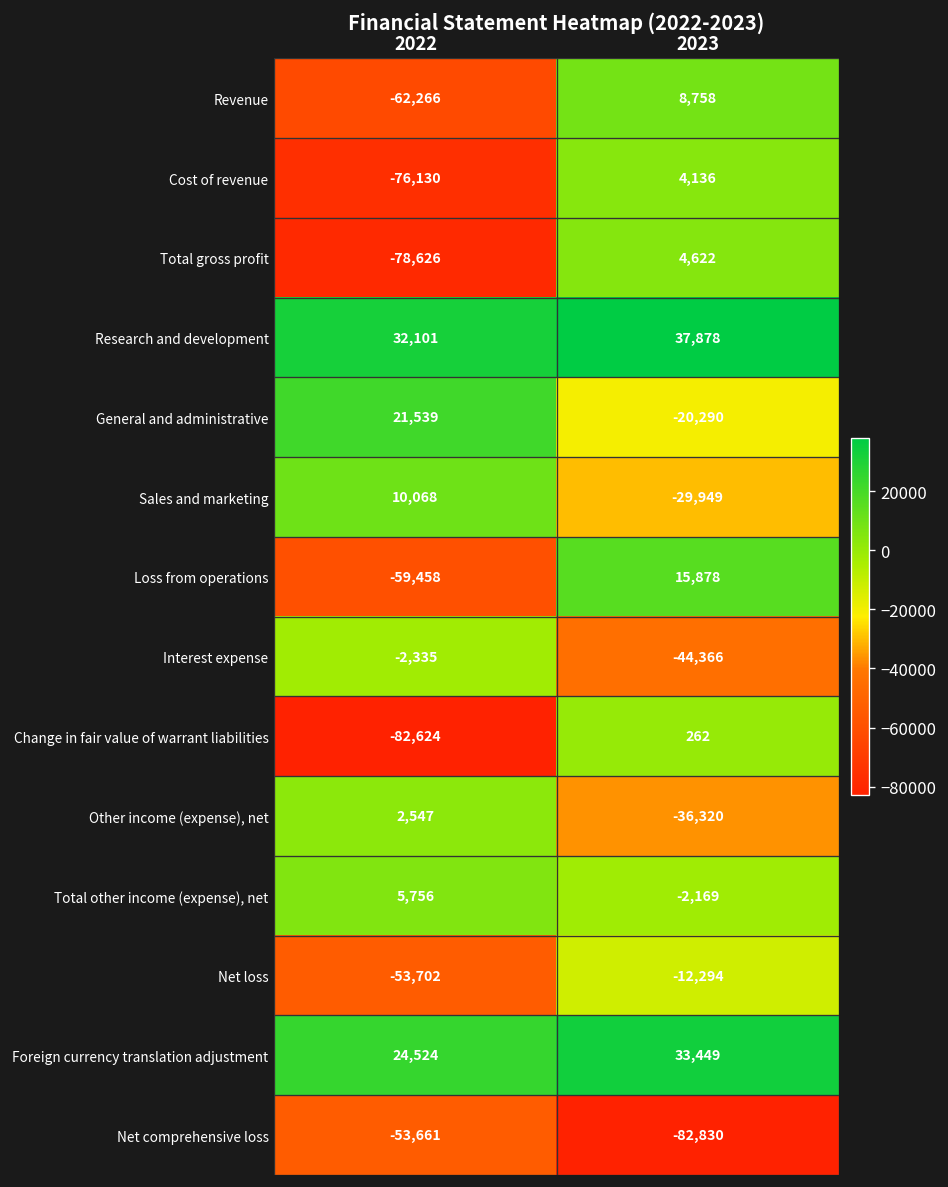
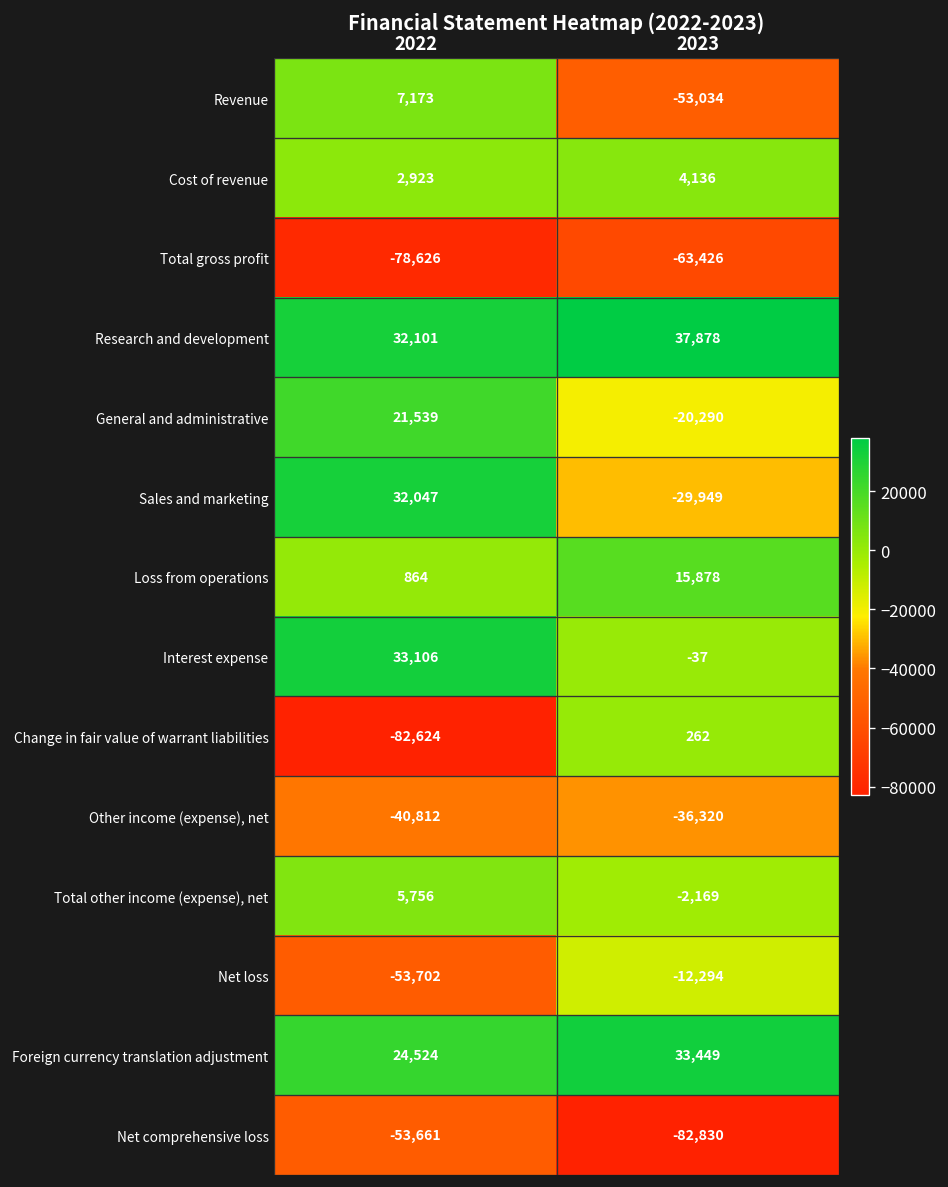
  {
    "Revenue": {
-     "2022": "-62,266",
-     "2023": "8,758"
+     "2022": "7,173",
+     "2023": "-53,034"
    },
    "Cost of revenue": {
-     "2022": "-76,130",
+     "2022": "2,923",
      "2023": "4,136"
    },
    "Total gross profit": {
      "2022": "-78,626",
-     "2023": "4,622"
+     "2023": "-63,426"
    },
    "Research and development": {
      "2022": "32,101",
      "2023": "37,878"
    },
    "General and administrative": {
      "2022": "21,539",
      "2023": "-20,290"
    },
    "Sales and marketing": {
-     "2022": "10,068",
+     "2022": "32,047",
      "2023": "-29,949"
    },
    "Loss from operations": {
-     "2022": "-59,458",
+     "2022": "864",
      "2023": "15,878"
    },
    "Interest expense": {
-     "2022": "-2,335",
-     "2023": "-44,366"
+     "2022": "33,106",
+     "2023": "-37"
    },
    "Change in fair value of warrant liabilities": {
      "2022": "-82,624",
      "2023": "262"
    },
    "Other income (expense), net": {
-     "2022": "2,547",
+     "2022": "-40,812",
      "2023": "-36,320"
    },
    "Total other income (expense), net": {
      "2022": "5,756",
      "2023": "-2,169"
    },
    "Net loss": {
      "2022": "-53,702",
      "2023": "-12,294"
    },
    "Foreign currency translation adjustment": {
      "2022": "24,524",
      "2023": "33,449"
    },
    "Net comprehensive loss": {
      "2022": "-53,661",
      "2023": "-82,830"
    }
  }
